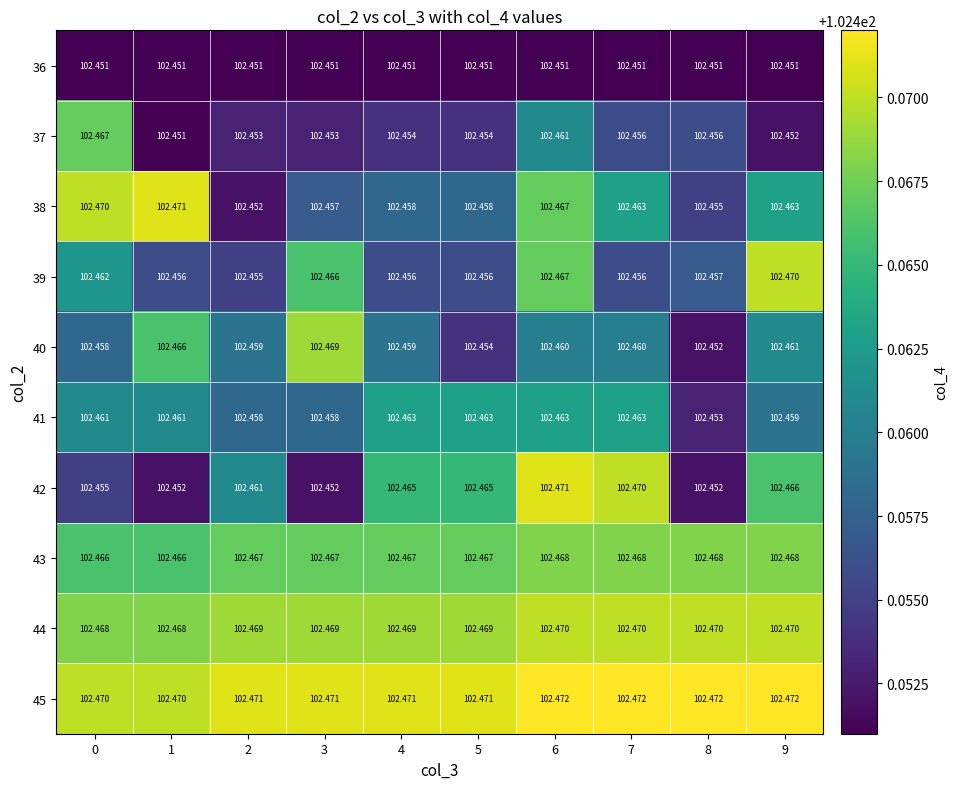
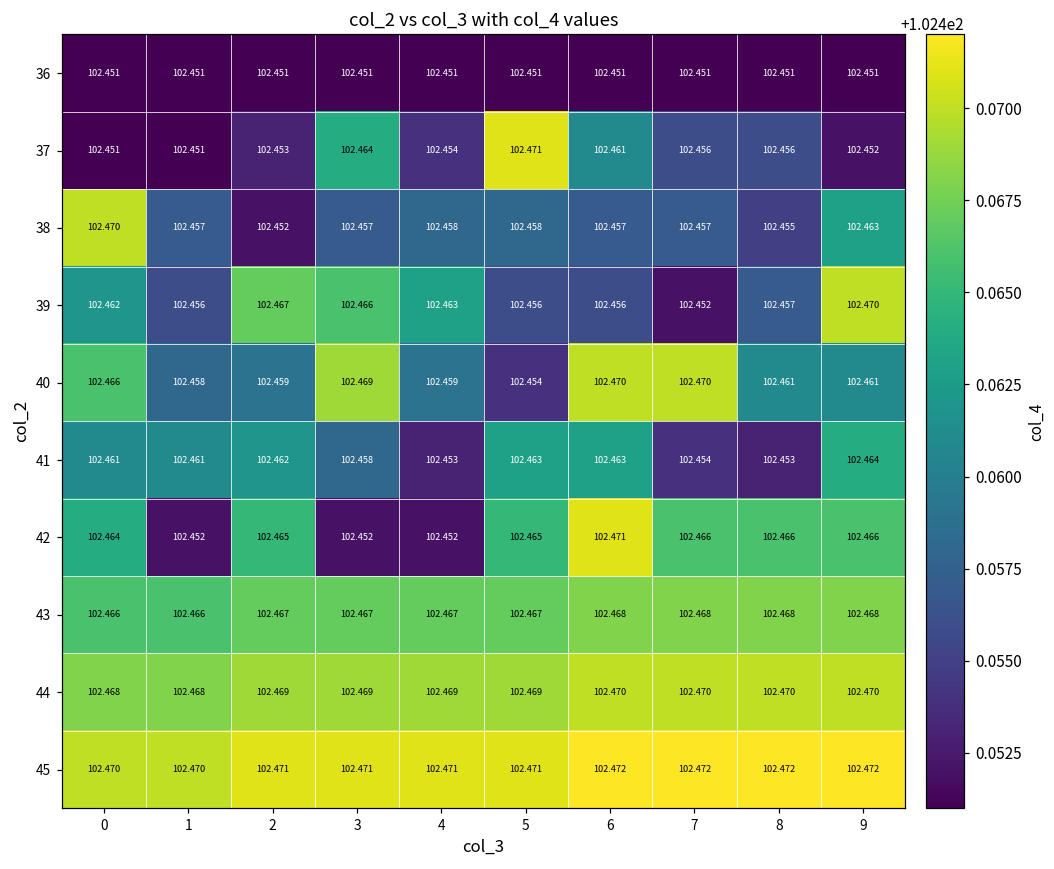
  {
    "36": {
      "0": 102.451,
      "1": 102.451,
      "2": 102.451,
      "3": 102.451,
      "4": 102.451,
      "5": 102.451,
      "6": 102.451,
      "7": 102.451,
      "8": 102.451,
      "9": 102.451
    },
    "37": {
-     "0": 102.467,
+     "0": 102.451,
      "1": 102.451,
      "2": 102.453,
-     "3": 102.453,
+     "3": 102.464,
      "4": 102.454,
-     "5": 102.454,
+     "5": 102.471,
      "6": 102.461,
      "7": 102.456,
      "8": 102.456,
      "9": 102.452
    },
    "38": {
      "0": 102.470,
-     "1": 102.471,
+     "1": 102.457,
      "2": 102.452,
      "3": 102.457,
      "4": 102.458,
      "5": 102.458,
-     "6": 102.467,
-     "7": 102.463,
+     "6": 102.457,
+     "7": 102.457,
      "8": 102.455,
      "9": 102.463
    },
    "39": {
      "0": 102.462,
      "1": 102.456,
-     "2": 102.455,
+     "2": 102.467,
      "3": 102.466,
-     "4": 102.456,
+     "4": 102.463,
      "5": 102.456,
-     "6": 102.467,
-     "7": 102.456,
+     "6": 102.456,
+     "7": 102.452,
      "8": 102.457,
      "9": 102.470
    },
    "40": {
-     "0": 102.458,
-     "1": 102.466,
+     "0": 102.466,
+     "1": 102.458,
      "2": 102.459,
      "3": 102.469,
      "4": 102.459,
      "5": 102.454,
-     "6": 102.460,
-     "7": 102.460,
-     "8": 102.452,
+     "6": 102.470,
+     "7": 102.470,
+     "8": 102.461,
      "9": 102.461
    },
    "41": {
      "0": 102.461,
      "1": 102.461,
-     "2": 102.458,
+     "2": 102.462,
      "3": 102.458,
-     "4": 102.463,
+     "4": 102.453,
      "5": 102.463,
      "6": 102.463,
-     "7": 102.463,
+     "7": 102.454,
      "8": 102.453,
-     "9": 102.459
+     "9": 102.464
    },
    "42": {
-     "0": 102.455,
+     "0": 102.464,
      "1": 102.452,
-     "2": 102.461,
+     "2": 102.465,
      "3": 102.452,
-     "4": 102.465,
+     "4": 102.452,
      "5": 102.465,
      "6": 102.471,
-     "7": 102.470,
-     "8": 102.452,
+     "7": 102.466,
+     "8": 102.466,
      "9": 102.466
    },
    "43": {
      "0": 102.466,
      "1": 102.466,
      "2": 102.467,
      "3": 102.467,
      "4": 102.467,
      "5": 102.467,
      "6": 102.468,
      "7": 102.468,
      "8": 102.468,
      "9": 102.468
    },
    "44": {
      "0": 102.468,
      "1": 102.468,
      "2": 102.469,
      "3": 102.469,
      "4": 102.469,
      "5": 102.469,
      "6": 102.470,
      "7": 102.470,
      "8": 102.470,
      "9": 102.470
    },
    "45": {
      "0": 102.470,
      "1": 102.470,
      "2": 102.471,
      "3": 102.471,
      "4": 102.471,
      "5": 102.471,
      "6": 102.472,
      "7": 102.472,
      "8": 102.472,
      "9": 102.472
    }
  }
